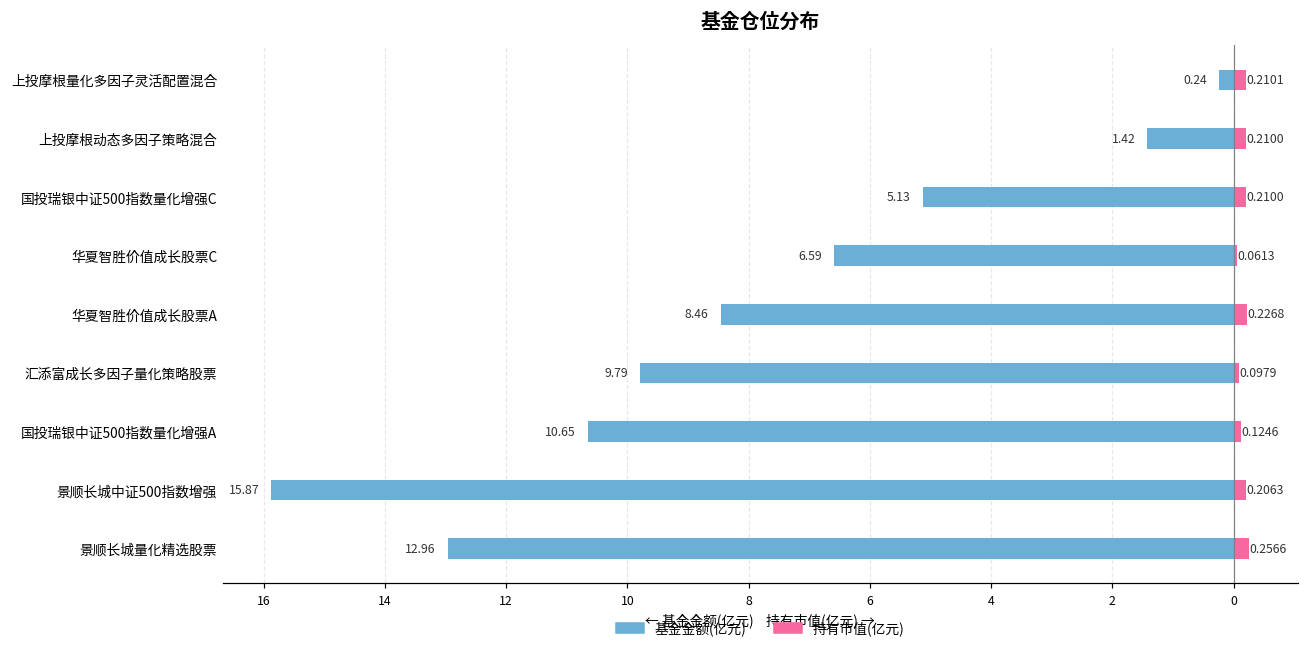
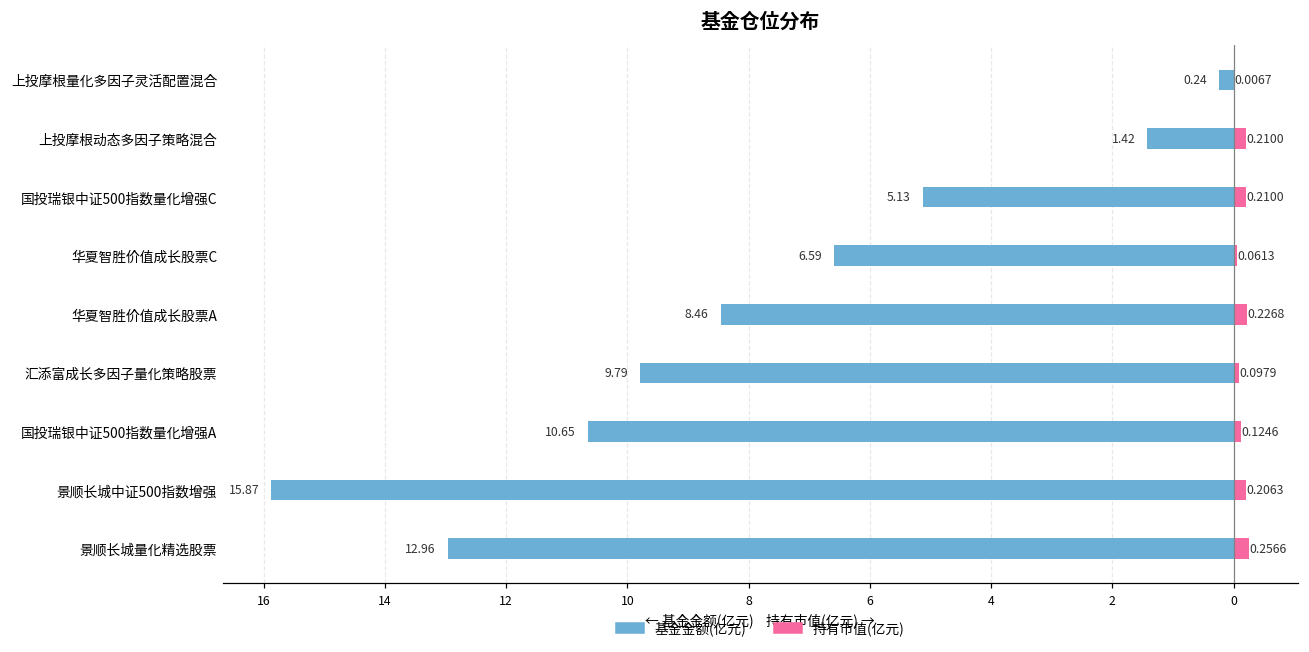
  {
    "持有市值(亿元)": {
-     "上投摩根量化多因子灵活配置混合": 0.2101,
+     "上投摩根量化多因子灵活配置混合": 0.0067,
      "上投摩根动态多因子策略混合": 0.2100,
      "国投瑞银中证500指数量化增强C": 0.2100,
      "华夏智胜价值成长股票C": 0.0613,
      "华夏智胜价值成长股票A": 0.2268,
      "汇添富成长多因子量化策略股票": 0.0979,
      "国投瑞银中证500指数量化增强A": 0.1246,
      "景顺长城中证500指数增强": 0.2063,
      "景顺长城量化精选股票": 0.2566
    }
  }
